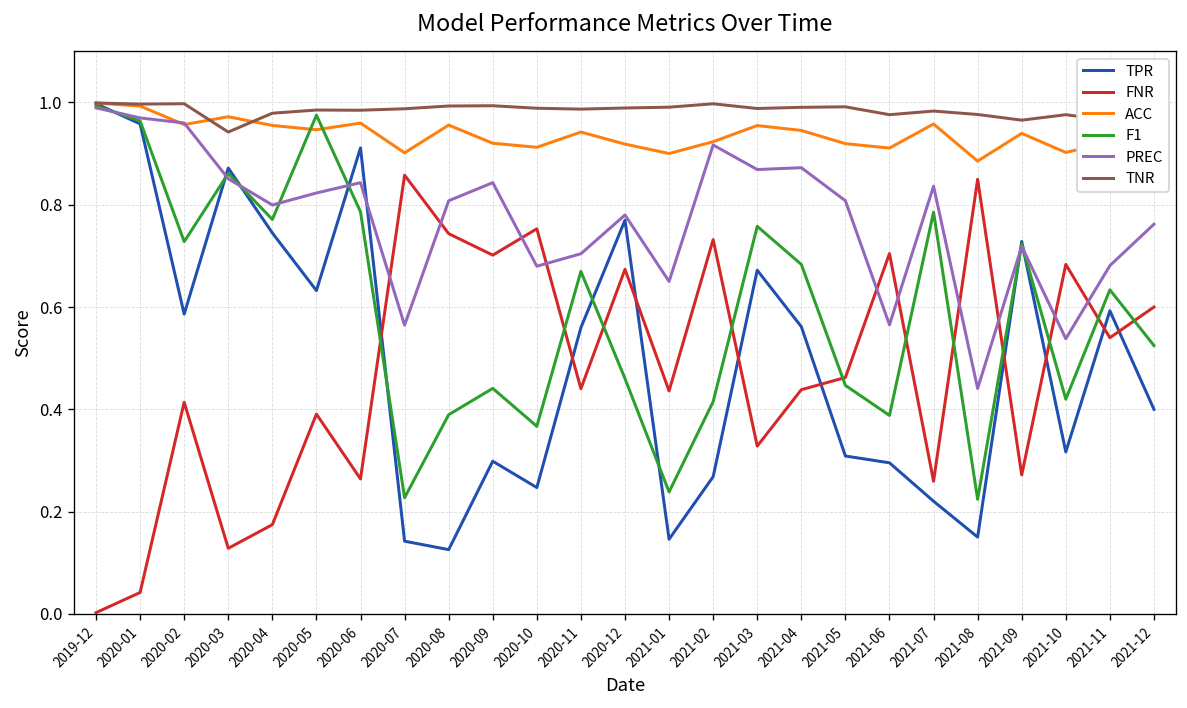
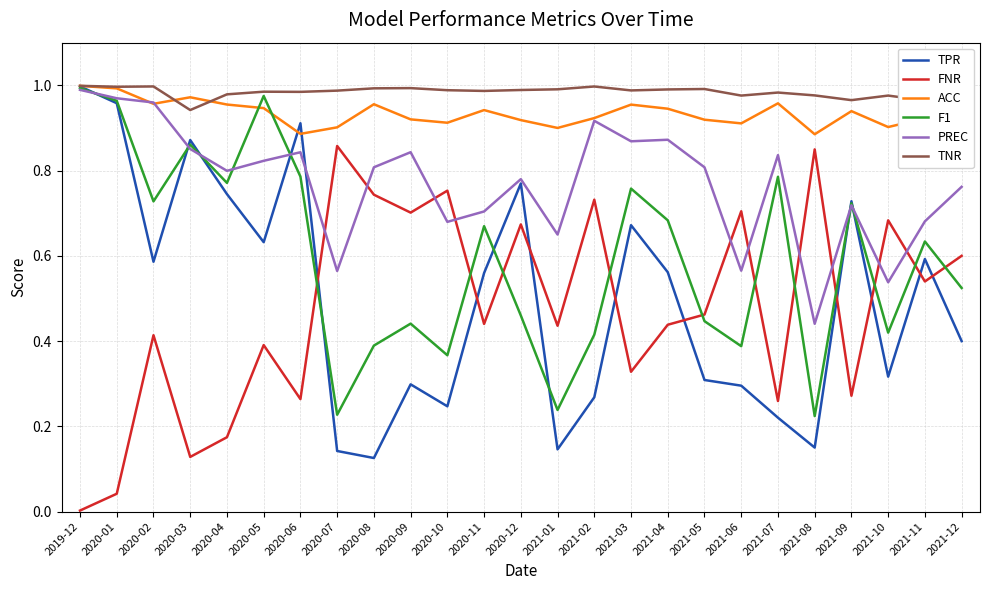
  {
    "TPR": {
      "2020-02": 0.59,
      "2020-03": 0.87,
      "2020-04": 0.74,
      "2020-05": 0.63,
      "2020-06": 0.91,
      "2020-07": 0.14,
      "2020-08": 0.13,
      "2020-09": 0.30,
      "2020-10": 0.25,
      "2020-11": 0.56,
      "2020-12": 0.77,
      "2021-01": 0.15,
      "2021-02": 0.27,
      "2021-03": 0.67,
      "2021-04": 0.56,
      "2021-05": 0.31,
      "2021-06": 0.30,
      "2021-07": 0.22,
      "2021-08": 0.15,
      "2021-10": 0.32,
      "2021-11": 0.59,
      "2021-12": 0.40
    },
    "FNR": {
      "2019-12": 0.00,
      "2020-01": 0.04,
      "2020-02": 0.41,
      "2020-03": 0.13,
      "2020-04": 0.17,
      "2020-05": 0.39,
      "2020-06": 0.26,
      "2020-07": 0.86,
      "2020-08": 0.74,
      "2020-09": 0.70,
      "2020-10": 0.75,
      "2020-11": 0.44,
      "2020-12": 0.67,
      "2021-01": 0.44,
      "2021-02": 0.73,
      "2021-03": 0.33,
      "2021-04": 0.44,
      "2021-05": 0.46,
      "2021-06": 0.70,
      "2021-07": 0.26,
      "2021-08": 0.85,
      "2021-09": 0.27,
      "2021-10": 0.68,
      "2021-11": 0.54,
      "2021-12": 0.60
    },
    "ACC": {
      "2020-03": 0.97,
      "2020-04": 0.95,
      "2020-05": 0.95,
-     "2020-06": 0.96,
+     "2020-06": 0.89,
      "2020-07": 0.90,
      "2020-08": 0.96,
      "2020-09": 0.92,
      "2020-10": 0.91,
      "2020-11": 0.94,
      "2020-12": 0.92,
      "2021-01": 0.90,
      "2021-02": 0.92,
      "2021-03": 0.95,
      "2021-04": 0.95,
      "2021-05": 0.92,
      "2021-06": 0.91,
      "2021-07": 0.96,
      "2021-08": 0.89,
      "2021-09": 0.94,
      "2021-10": 0.90
    },
    "F1": {
      "2020-02": 0.73,
      "2020-03": 0.86,
      "2020-04": 0.77,
      "2020-05": 0.98,
      "2020-06": 0.79,
      "2020-07": 0.23,
      "2020-08": 0.39,
      "2020-09": 0.44,
      "2020-10": 0.37,
      "2020-11": 0.67,
      "2020-12": 0.46,
      "2021-01": 0.24,
      "2021-02": 0.42,
      "2021-03": 0.76,
      "2021-04": 0.68,
      "2021-05": 0.45,
      "2021-06": 0.39,
      "2021-07": 0.79,
      "2021-08": 0.22,
      "2021-10": 0.42,
      "2021-11": 0.63,
      "2021-12": 0.52
    },
    "PREC": {
      "2020-03": 0.85,
      "2020-04": 0.80,
      "2020-05": 0.82,
      "2020-06": 0.84,
      "2020-07": 0.56,
      "2020-08": 0.81,
      "2020-09": 0.84,
      "2020-10": 0.68,
      "2020-11": 0.70,
      "2020-12": 0.78,
      "2021-01": 0.65,
      "2021-02": 0.92,
      "2021-03": 0.87,
      "2021-04": 0.87,
      "2021-05": 0.81,
      "2021-06": 0.57,
      "2021-07": 0.84,
      "2021-08": 0.44,
      "2021-10": 0.54,
      "2021-11": 0.68,
      "2021-12": 0.76
    },
    "TNR": {
      "2020-02": 1.00,
      "2020-03": 0.94,
      "2020-04": 0.98,
      "2020-05": 0.99,
      "2020-06": 0.98,
      "2020-07": 0.99,
      "2020-08": 0.99,
      "2020-09": 0.99,
      "2020-10": 0.99,
      "2020-11": 0.99,
      "2020-12": 0.99,
      "2021-01": 0.99,
      "2021-02": 1.00,
      "2021-03": 0.99,
      "2021-04": 0.99,
      "2021-05": 0.99,
      "2021-06": 0.98,
      "2021-07": 0.98,
      "2021-08": 0.98,
      "2021-09": 0.97,
      "2021-10": 0.98
    }
  }
